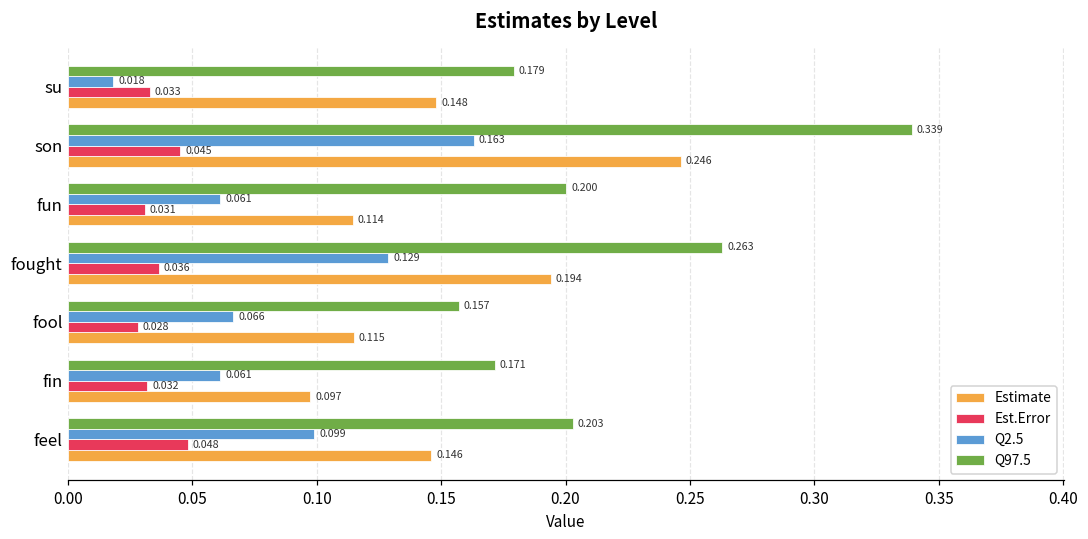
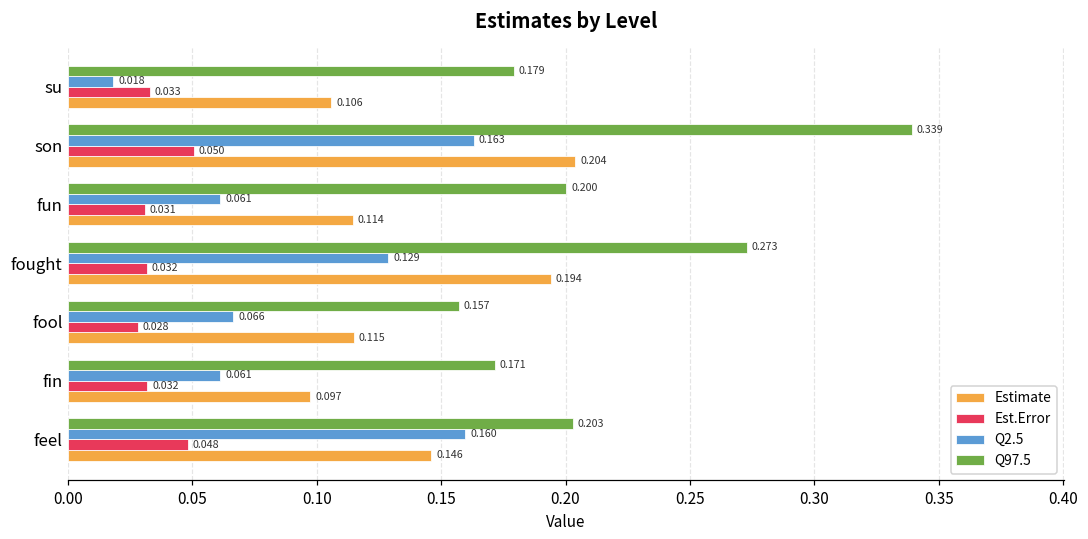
  {
    "Estimate": {
-     "su": 0.148,
-     "son": 0.246,
+     "su": 0.106,
+     "son": 0.204,
      "fun": 0.114,
      "fought": 0.194,
      "fool": 0.115,
      "fin": 0.097,
      "feel": 0.146
    },
    "Est.Error": {
      "su": 0.033,
-     "son": 0.045,
+     "son": 0.050,
      "fun": 0.031,
-     "fought": 0.036,
+     "fought": 0.032,
      "fool": 0.028,
      "fin": 0.032,
      "feel": 0.048
    },
    "Q2.5": {
      "su": 0.018,
      "son": 0.163,
      "fun": 0.061,
      "fought": 0.129,
      "fool": 0.066,
      "fin": 0.061,
-     "feel": 0.099
+     "feel": 0.160
    },
    "Q97.5": {
      "su": 0.179,
      "son": 0.339,
      "fun": 0.200,
-     "fought": 0.263,
+     "fought": 0.273,
      "fool": 0.157,
      "fin": 0.171,
      "feel": 0.203
    }
  }
